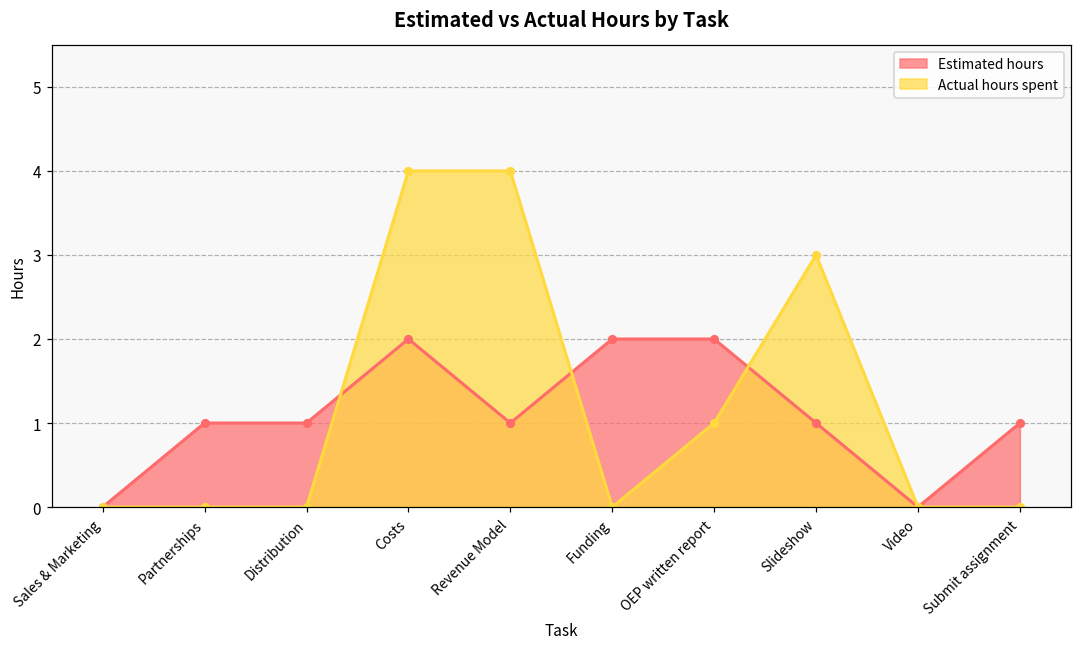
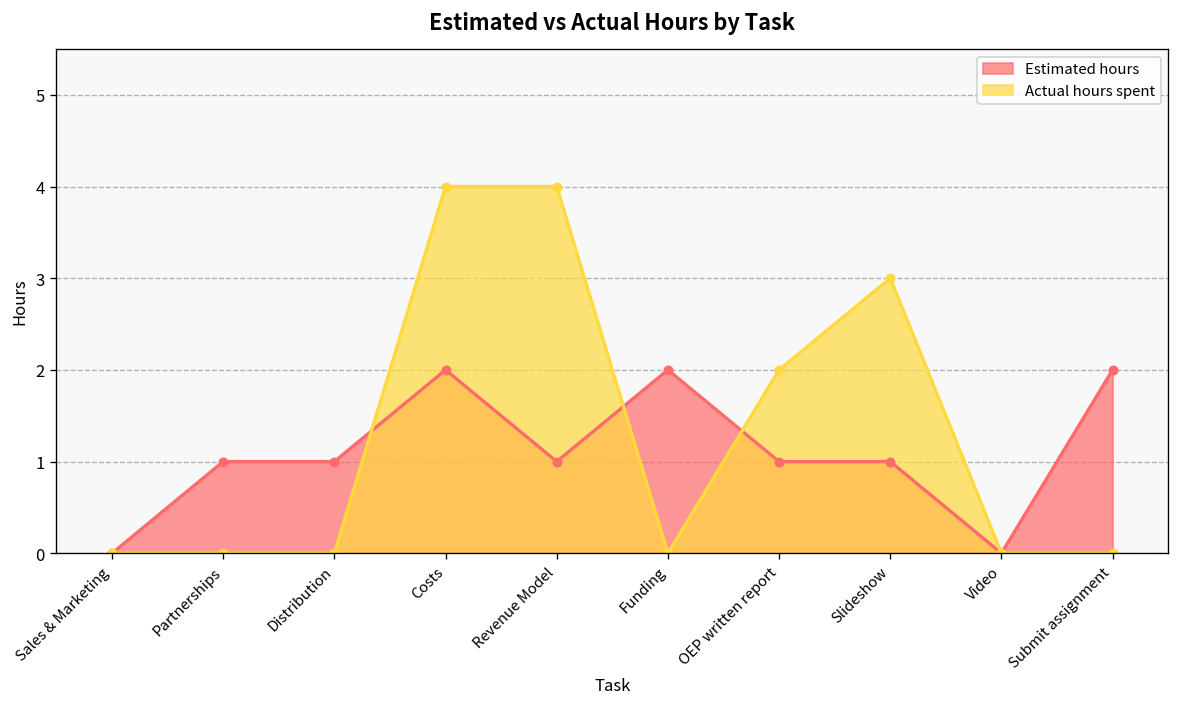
  {
    "Estimated hours": {
      "Partnerships": 1,
      "Distribution": 1,
      "Costs": 2,
      "Revenue Model": 1,
      "Funding": 2,
-     "OEP written report": 2,
+     "OEP written report": 1,
      "Slideshow": 1,
-     "Submit assignment": 1
+     "Submit assignment": 2
    },
    "Actual hours spent": {
      "Partnerships": 0,
      "Distribution": 0,
      "Costs": 4,
      "Revenue Model": 4,
      "Funding": 0,
-     "OEP written report": 1,
+     "OEP written report": 2,
      "Slideshow": 3,
      "Submit assignment": 0
    }
  }
